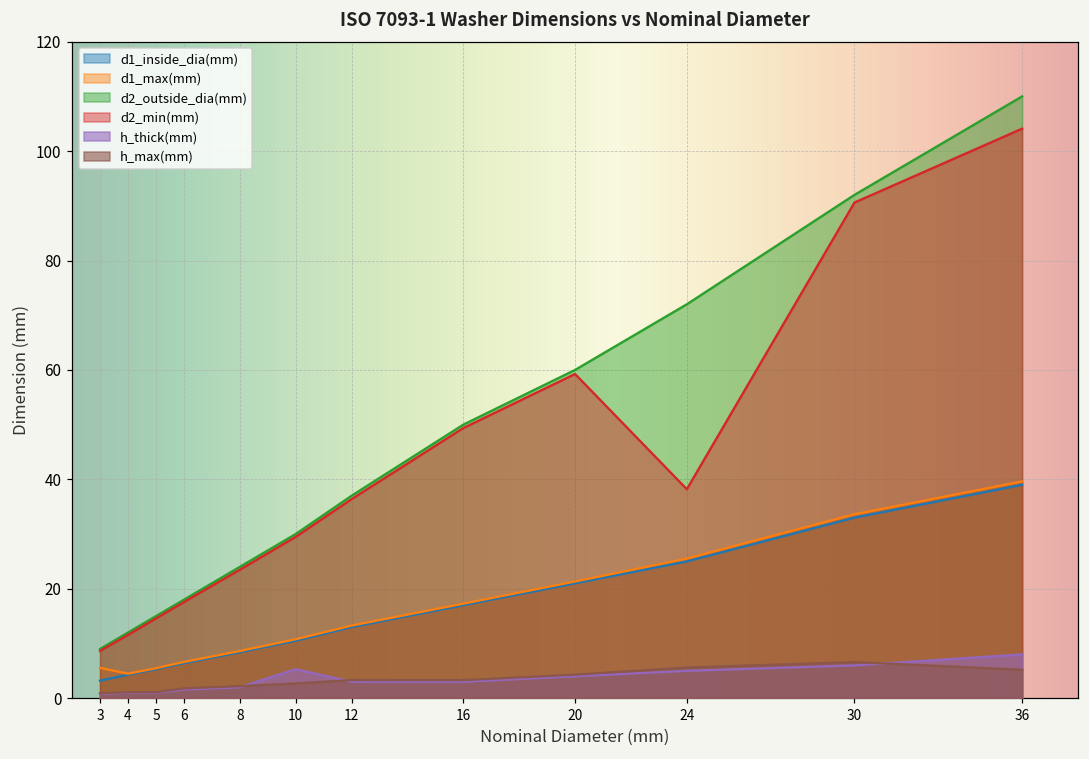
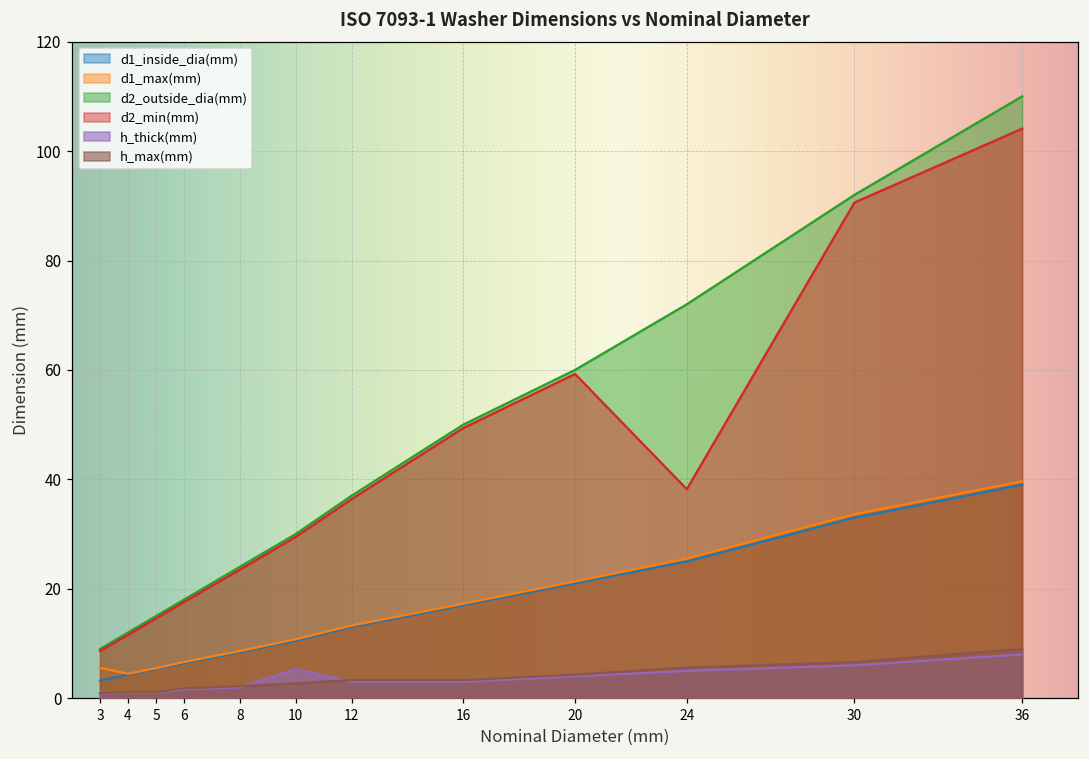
  {
    "d1_inside_dia(mm)": {
      "3": 3,
      "24": 25,
      "30": 33,
      "36": 39
    },
    "d1_max(mm)": {
      "3": 6,
      "24": 26,
      "30": 34,
      "36": 40
    },
    "d2_outside_dia(mm)": {
      "10": 30,
      "12": 37,
      "16": 50,
      "20": 60,
      "24": 72,
      "30": 92,
      "36": 110
    },
    "d2_min(mm)": {
      "10": 29,
      "12": 36,
      "16": 49,
      "20": 59,
      "24": 38,
      "30": 91,
      "36": 104
    },
    "h_thick(mm)": {
      "10": 5,
      "24": 5,
      "30": 6,
      "36": 8
    },
    "h_max(mm)": {
      "10": 3,
      "24": 6,
      "30": 7,
-     "36": 5
+     "36": 9
    }
  }
